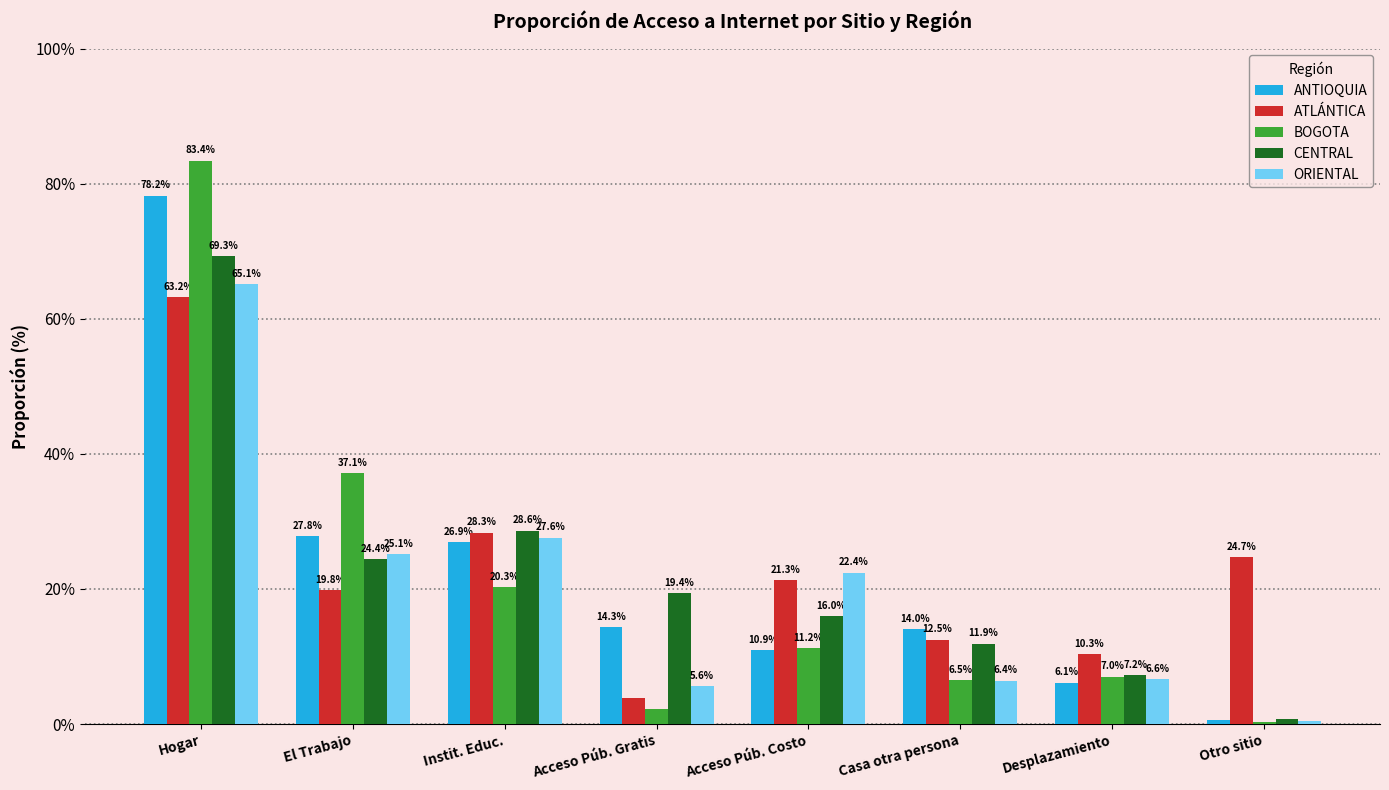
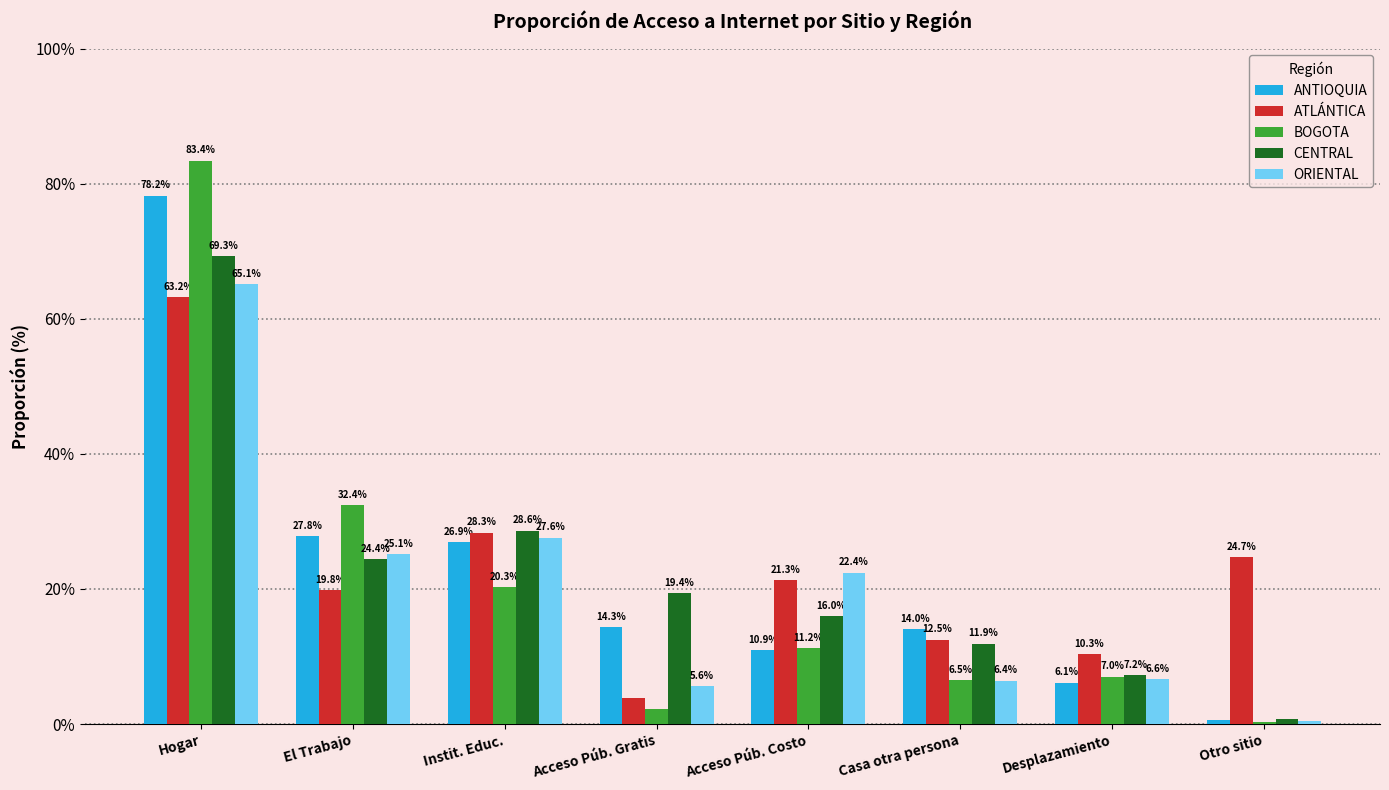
  {
    "ANTIOQUIA": {
      "Hogar": "78.2%",
      "El Trabajo": "27.8%",
      "Instit. Educ.": "26.9%",
      "Acceso Púb. Gratis": "14.3%",
      "Acceso Púb. Costo": "10.9%",
      "Casa otra persona": "14.0%",
      "Desplazamiento": "6.1%"
    },
    "ATLÁNTICA": {
      "Hogar": "63.2%",
      "El Trabajo": "19.8%",
      "Instit. Educ.": "28.3%",
      "Acceso Púb. Costo": "21.3%",
      "Casa otra persona": "12.5%",
      "Desplazamiento": "10.3%",
      "Otro sitio": "24.7%"
    },
    "BOGOTA": {
      "Hogar": "83.4%",
-     "El Trabajo": "37.1%",
+     "El Trabajo": "32.4%",
      "Instit. Educ.": "20.3%",
      "Acceso Púb. Costo": "11.2%",
      "Casa otra persona": "6.5%",
      "Desplazamiento": "7.0%"
    },
    "CENTRAL": {
      "Hogar": "69.3%",
      "El Trabajo": "24.4%",
      "Instit. Educ.": "28.6%",
      "Acceso Púb. Gratis": "19.4%",
      "Acceso Púb. Costo": "16.0%",
      "Casa otra persona": "11.9%",
      "Desplazamiento": "7.2%"
    },
    "ORIENTAL": {
      "Hogar": "65.1%",
      "El Trabajo": "25.1%",
      "Instit. Educ.": "27.6%",
      "Acceso Púb. Gratis": "5.6%",
      "Acceso Púb. Costo": "22.4%",
      "Casa otra persona": "6.4%",
      "Desplazamiento": "6.6%"
    }
  }
